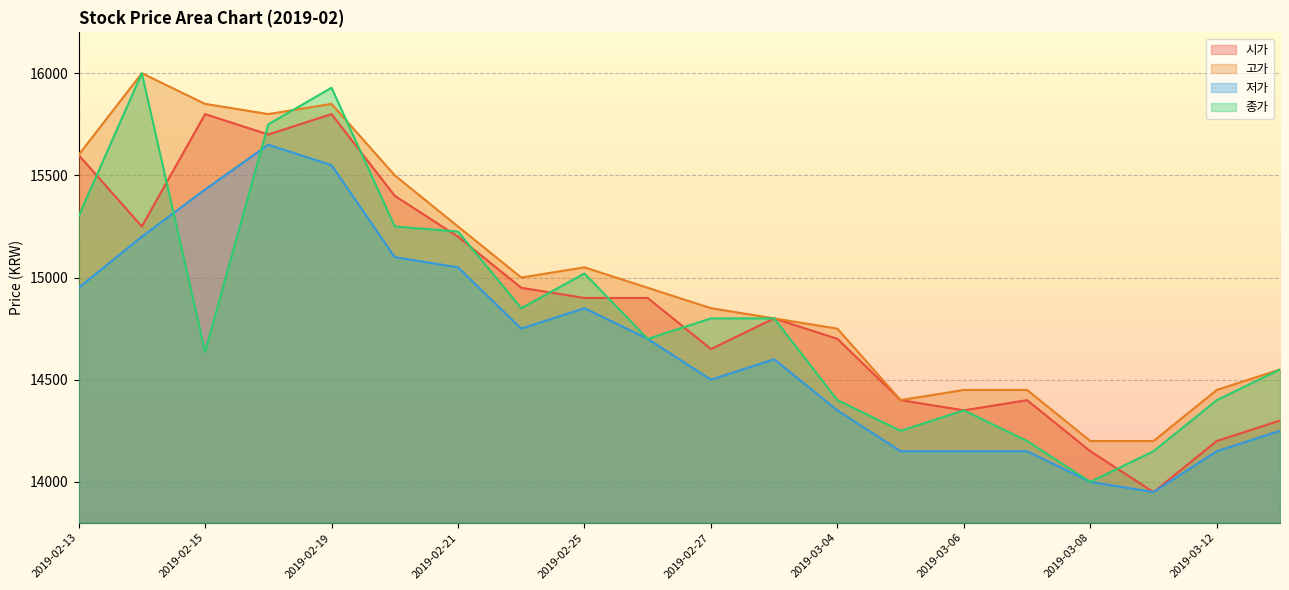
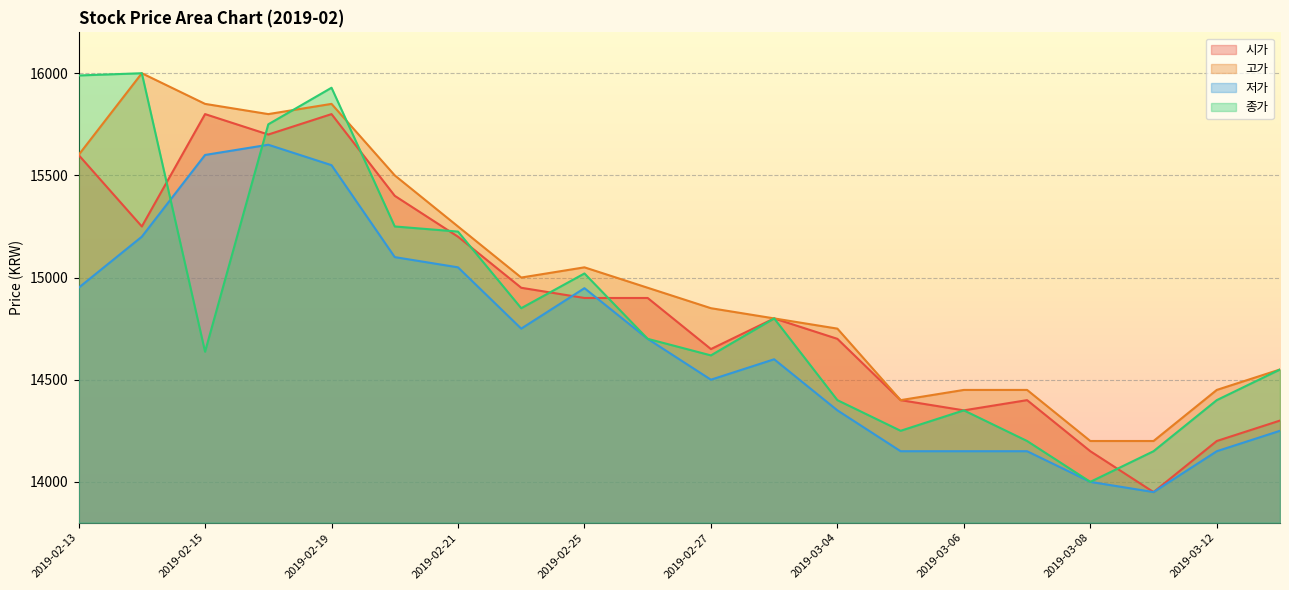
  {
    "저가": {
      "2019-02-13": 14950,
-     "2019-02-15": 15430,
+     "2019-02-15": 15600,
      "2019-02-19": 15550,
      "2019-02-21": 15050,
-     "2019-02-25": 14850,
+     "2019-02-25": 14950,
      "2019-02-27": 14500,
      "2019-03-04": 14350,
      "2019-03-06": 14150,
      "2019-03-12": 14150
    },
    "종가": {
-     "2019-02-13": 15300,
+     "2019-02-13": 15990,
      "2019-02-15": 14640,
      "2019-02-19": 15930,
      "2019-02-21": 15230,
      "2019-02-25": 15020,
-     "2019-02-27": 14800,
+     "2019-02-27": 14620,
      "2019-03-04": 14400,
      "2019-03-12": 14400
    }
  }
